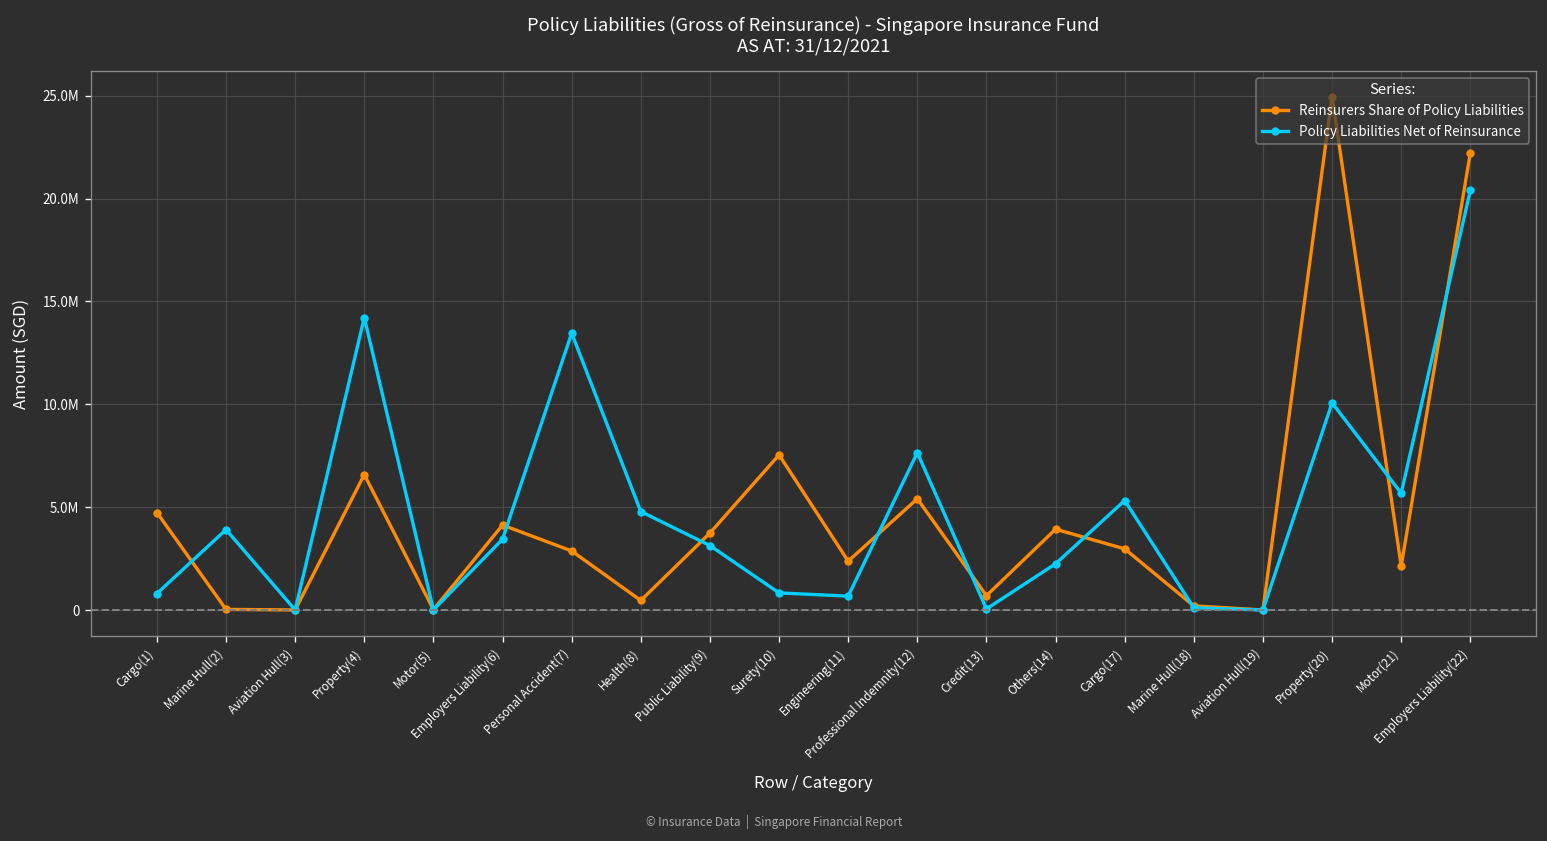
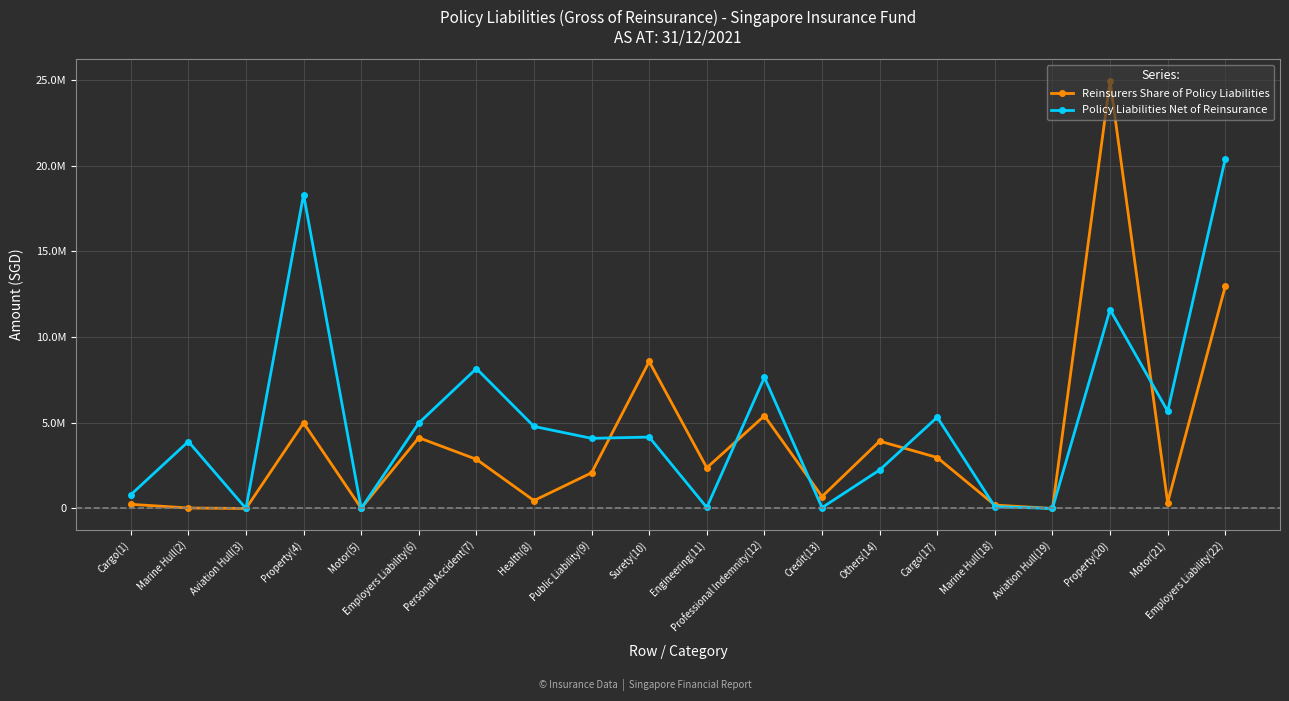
  {
    "Reinsurers Share of Policy Liabilities": {
-     "Cargo(1)": 4700000,
+     "Cargo(1)": 200000,
      "Marine Hull(2)": 0,
-     "Property(4)": 6600000,
+     "Property(4)": 5000000,
      "Employers Liability(6)": 4100000,
      "Personal Accident(7)": 2900000,
      "Health(8)": 500000,
-     "Public Liability(9)": 3700000,
-     "Surety(10)": 7500000,
+     "Public Liability(9)": 2100000,
+     "Surety(10)": 8600000,
      "Engineering(11)": 2400000,
      "Professional Indemnity(12)": 5400000,
      "Credit(13)": 700000,
      "Others(14)": 3900000,
      "Cargo(17)": 3000000,
-     "Motor(21)": 2100000,
-     "Employers Liability(22)": 22200000
+     "Motor(21)": 300000,
+     "Employers Liability(22)": 13000000
    },
    "Policy Liabilities Net of Reinsurance": {
      "Cargo(1)": 800000,
      "Marine Hull(2)": 3900000,
-     "Property(4)": 14200000,
-     "Employers Liability(6)": 3400000,
-     "Personal Accident(7)": 13500000,
+     "Property(4)": 18300000,
+     "Employers Liability(6)": 5000000,
+     "Personal Accident(7)": 8200000,
      "Health(8)": 4800000,
-     "Public Liability(9)": 3100000,
-     "Surety(10)": 800000,
-     "Engineering(11)": 700000,
+     "Public Liability(9)": 4100000,
+     "Surety(10)": 4200000,
+     "Engineering(11)": 100000,
      "Professional Indemnity(12)": 7600000,
      "Credit(13)": 100000,
      "Others(14)": 2200000,
      "Cargo(17)": 5300000,
-     "Property(20)": 10100000,
+     "Property(20)": 11600000,
      "Motor(21)": 5700000,
      "Employers Liability(22)": 20400000
    }
  }
